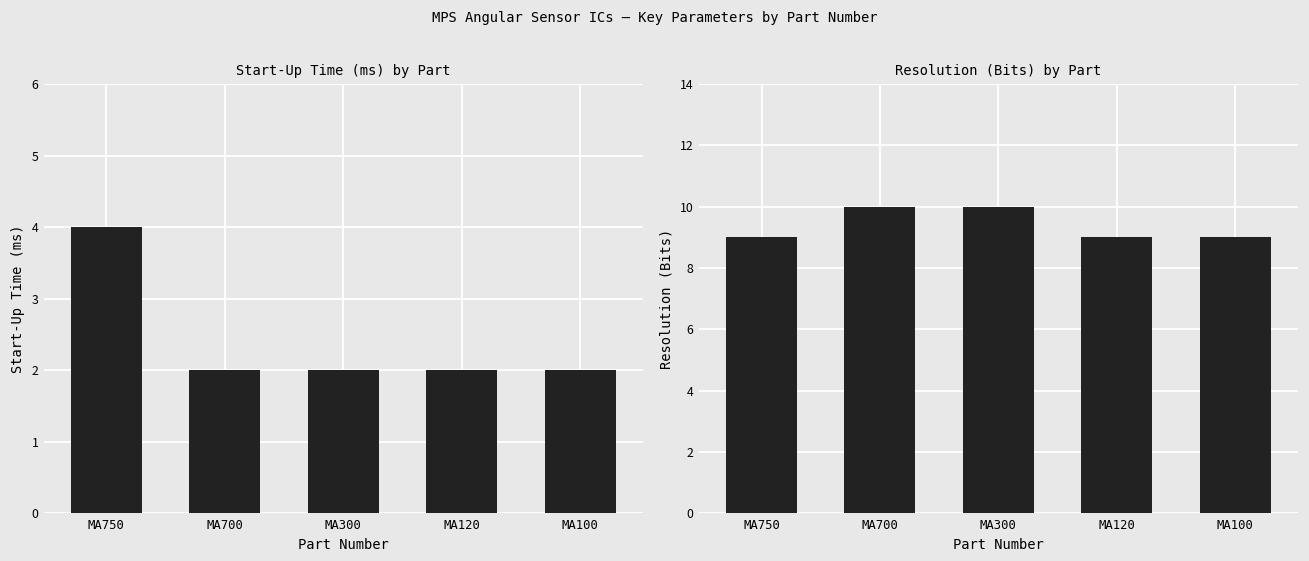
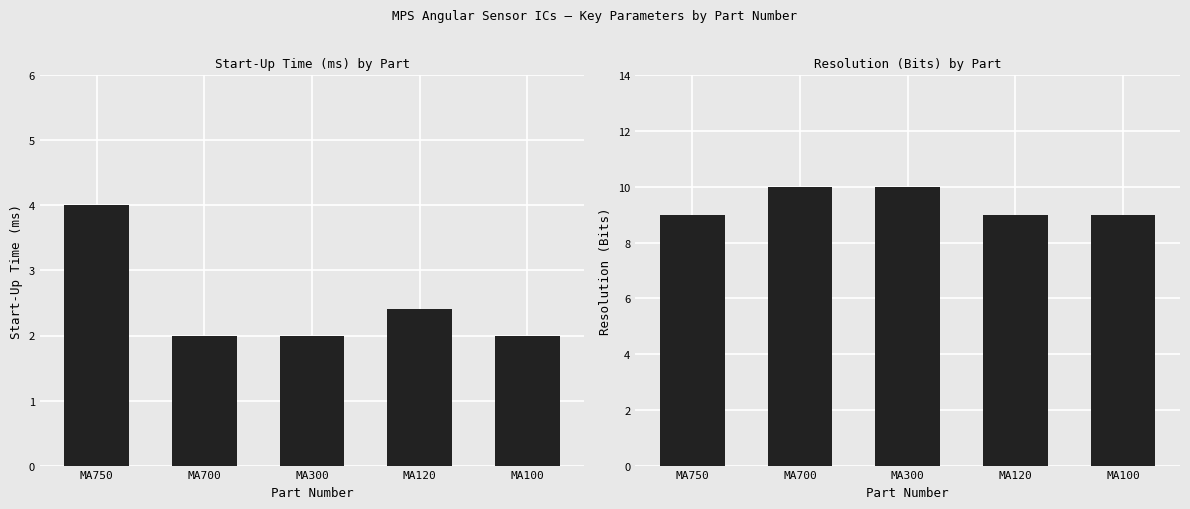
  {
    "Start-Up Time (ms) by Part": {
      "MA750": 4.0,
      "MA700": 2.0,
      "MA300": 2.0,
-     "MA120": 2.0,
+     "MA120": 2.4,
      "MA100": 2.0
    },
    "Resolution (Bits) by Part": {
      "MA750": 9.0,
      "MA700": 10.0,
      "MA300": 10.0,
      "MA120": 9.0,
      "MA100": 9.0
    }
  }
